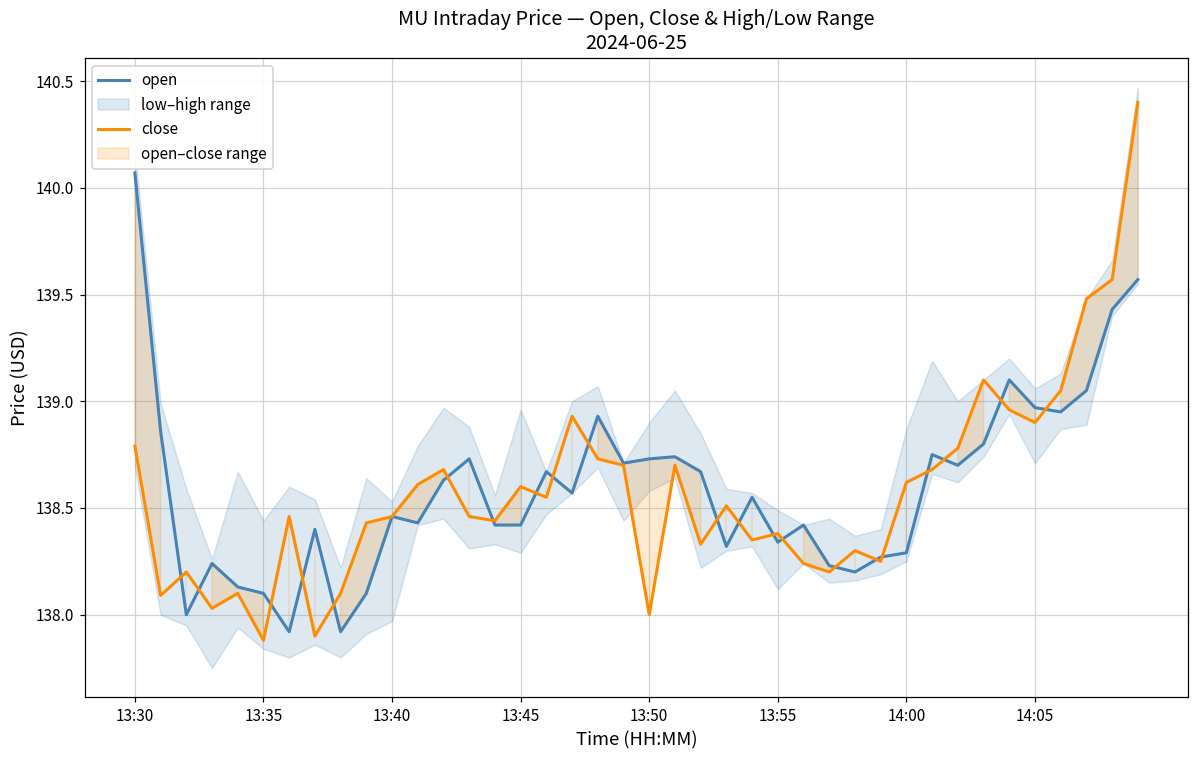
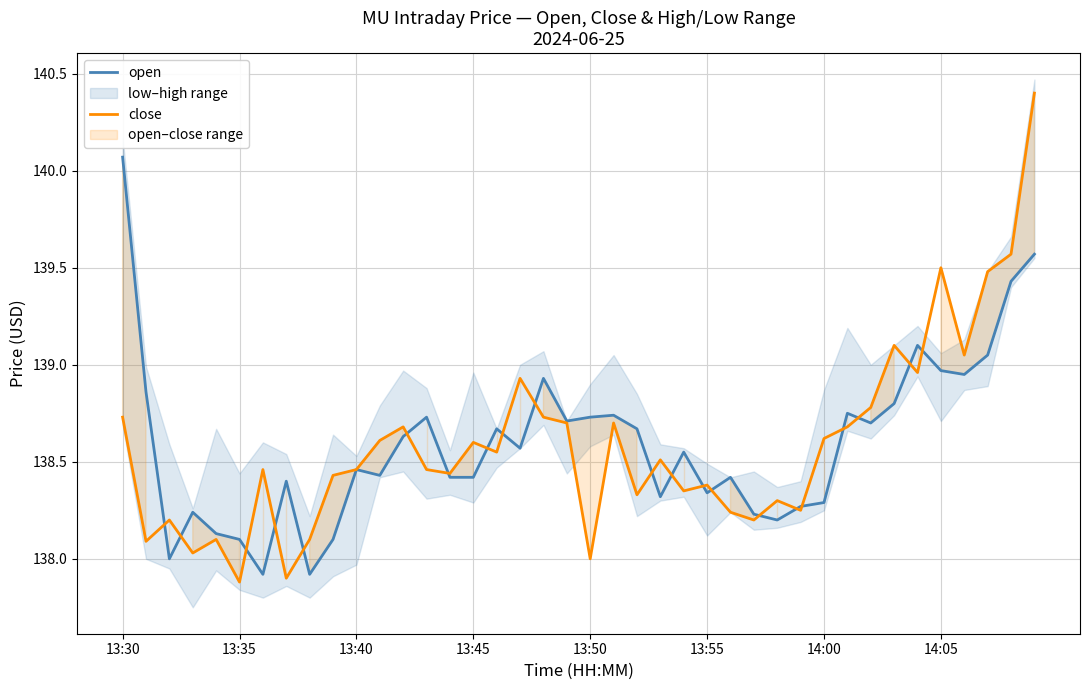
  {
    "close": {
-     "13:30": 138.79,
+     "13:30": 138.73,
      "13:35": 137.88,
      "13:45": 138.60,
      "13:50": 138.00,
      "13:55": 138.38,
      "14:00": 138.62,
-     "14:05": 138.9
+     "14:05": 139.5
    }
  }
